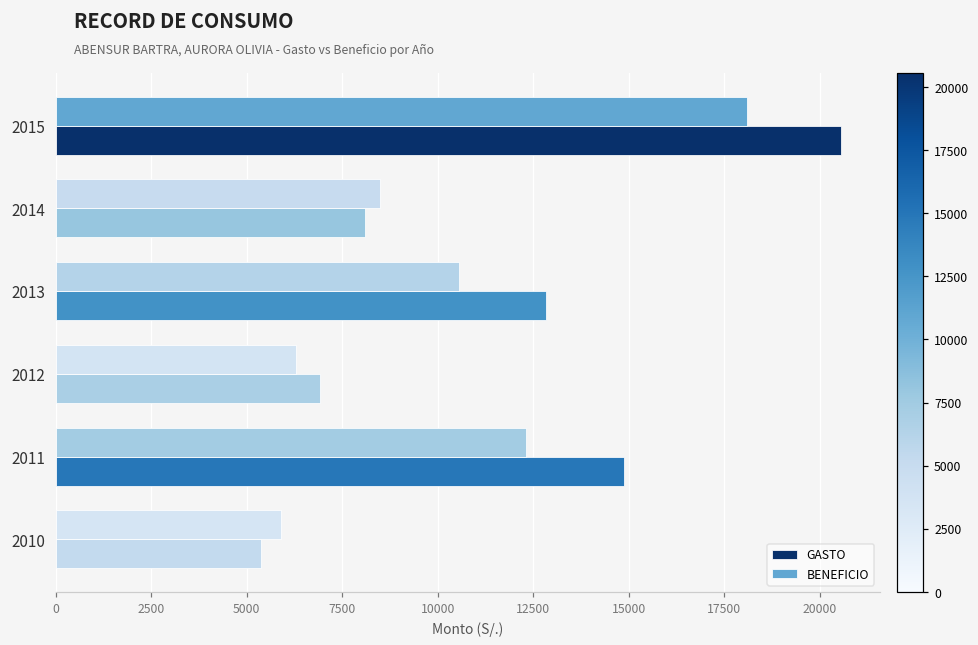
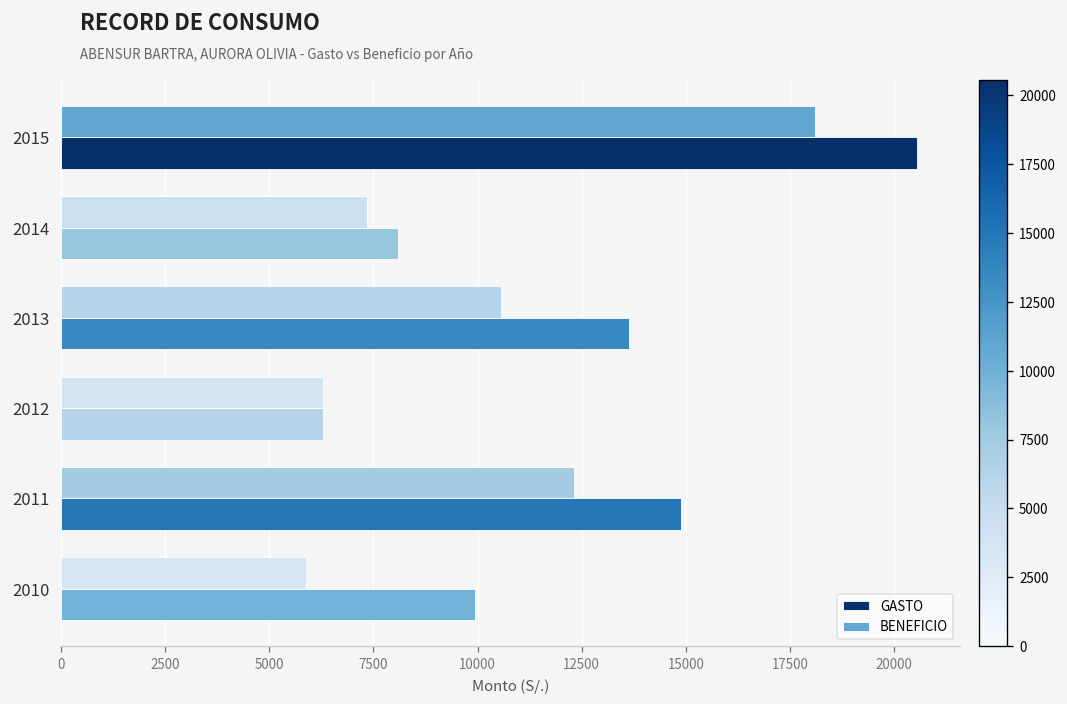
  {
    "GASTO": {
      "2015": 20600,
      "2014": 8100,
-     "2013": 12800,
-     "2012": 6900,
+     "2013": 13600,
+     "2012": 6300,
      "2011": 14900,
-     "2010": 5400
+     "2010": 9900
    },
    "BENEFICIO": {
      "2015": 18100,
-     "2014": 8500,
+     "2014": 7300,
      "2013": 10600,
      "2012": 6300,
      "2011": 12300,
      "2010": 5900
    }
  }
